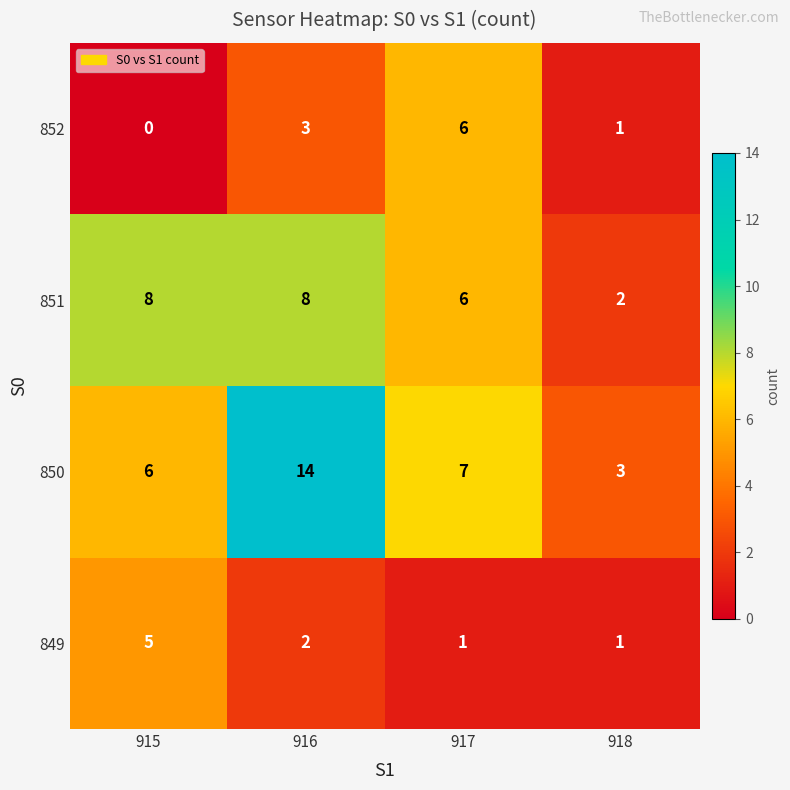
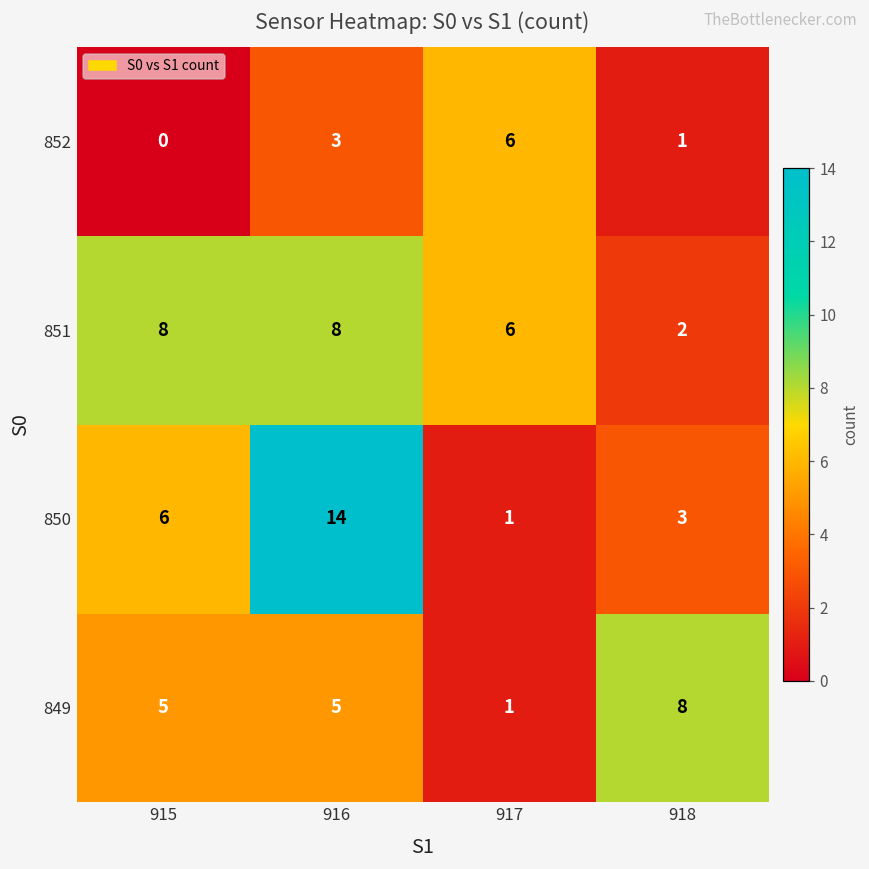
  {
    "852": {
      "915": 0,
      "916": 3,
      "917": 6,
      "918": 1
    },
    "851": {
      "915": 8,
      "916": 8,
      "917": 6,
      "918": 2
    },
    "850": {
      "915": 6,
      "916": 14,
-     "917": 7,
+     "917": 1,
      "918": 3
    },
    "849": {
      "915": 5,
-     "916": 2,
+     "916": 5,
      "917": 1,
-     "918": 1
+     "918": 8
    }
  }
